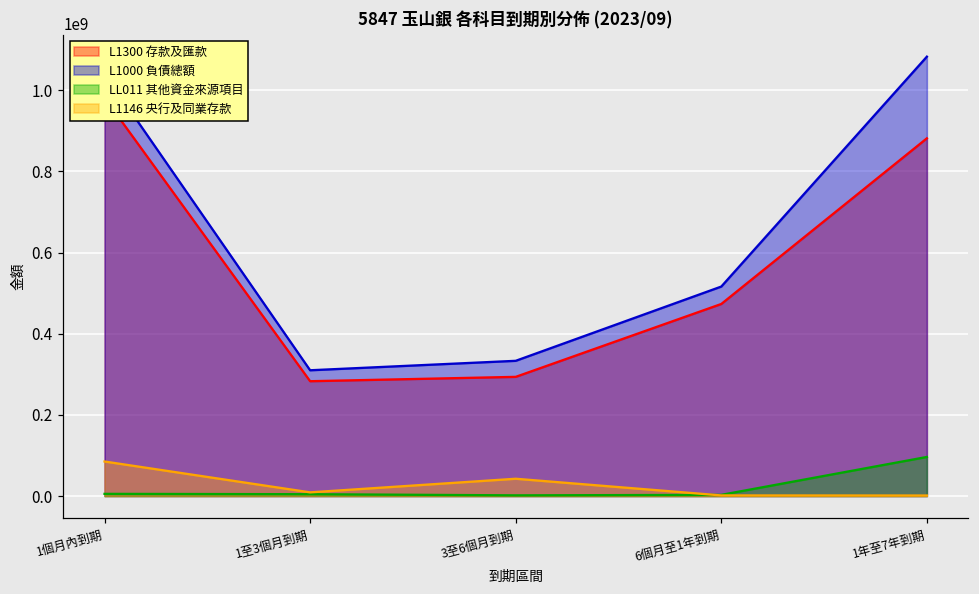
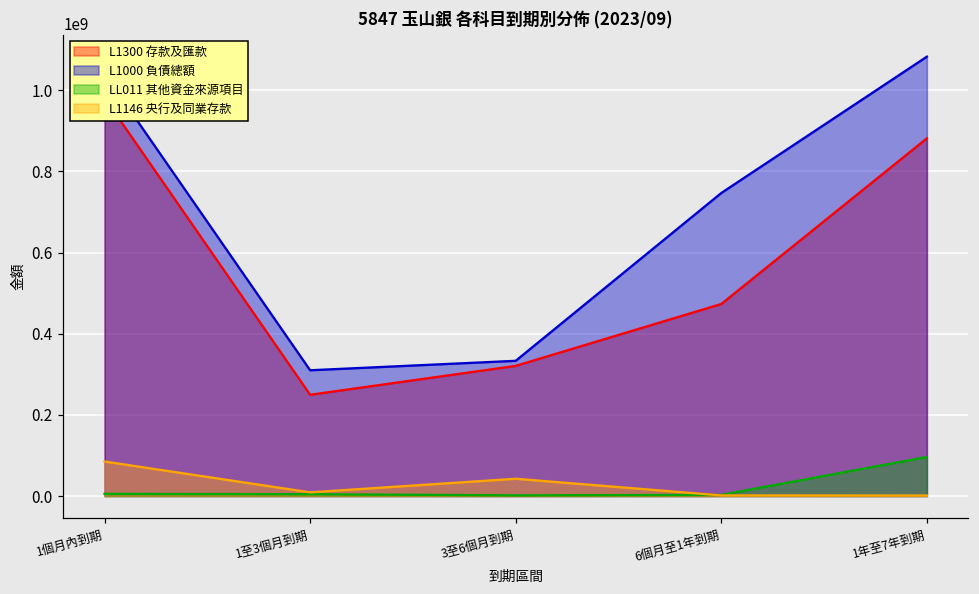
  {
    "L1300 存款及匯款": {
-     "1至3個月到期": 280000000,
-     "3至6個月到期": 290000000,
+     "1至3個月到期": 250000000,
+     "3至6個月到期": 320000000,
      "6個月至1年到期": 470000000,
      "1年至7年到期": 880000000
    },
    "L1000 負債總額": {
      "1至3個月到期": 310000000,
      "3至6個月到期": 330000000,
-     "6個月至1年到期": 520000000,
+     "6個月至1年到期": 750000000,
      "1年至7年到期": 1080000000
    },
    "LL011 其他資金來源項目": {
      "1個月內到期": 10000000,
      "3至6個月到期": 0,
      "1年至7年到期": 100000000
    },
    "L1146 央行及同業存款": {
      "1個月內到期": 90000000,
      "3至6個月到期": 40000000,
      "1年至7年到期": 0
    }
  }
